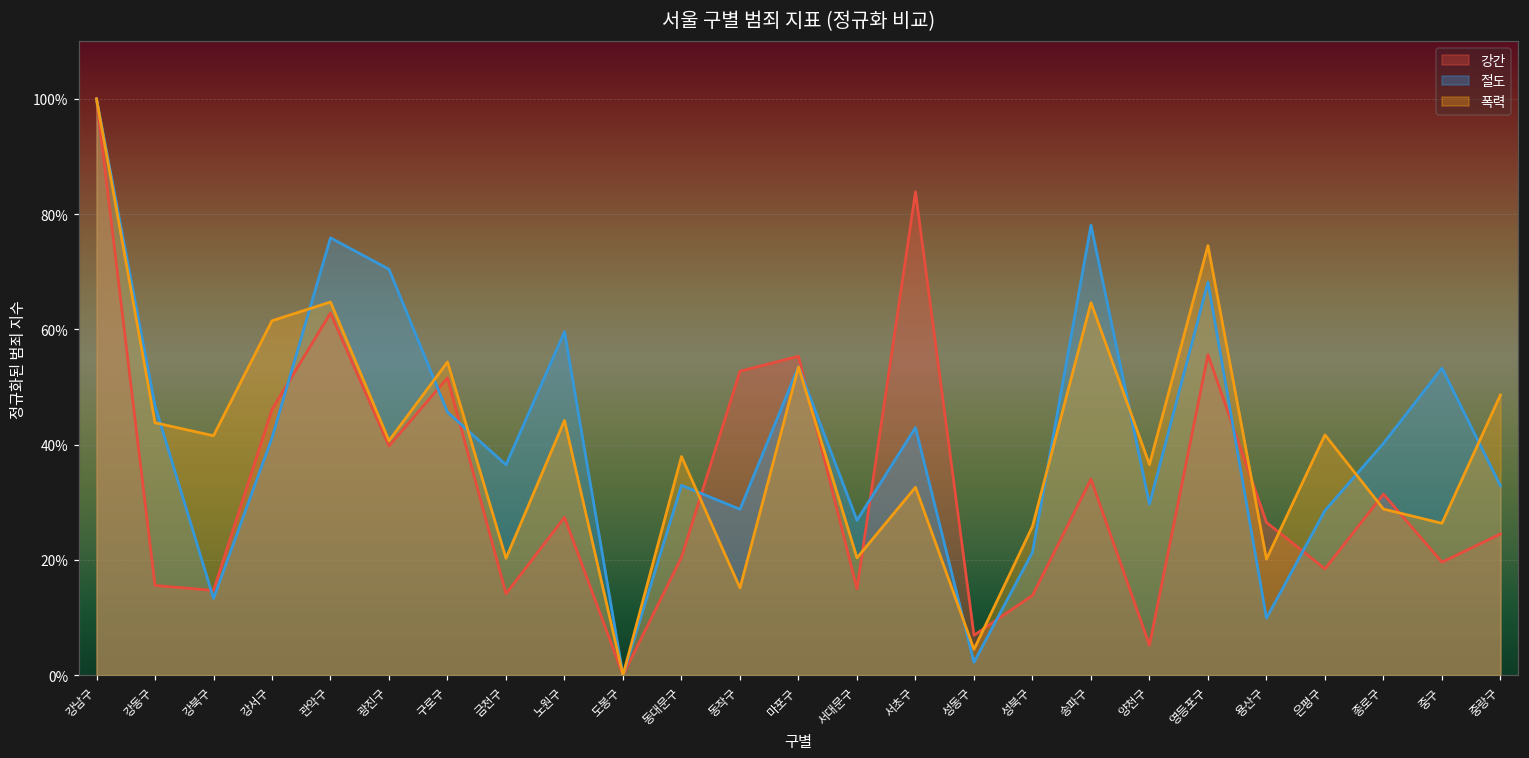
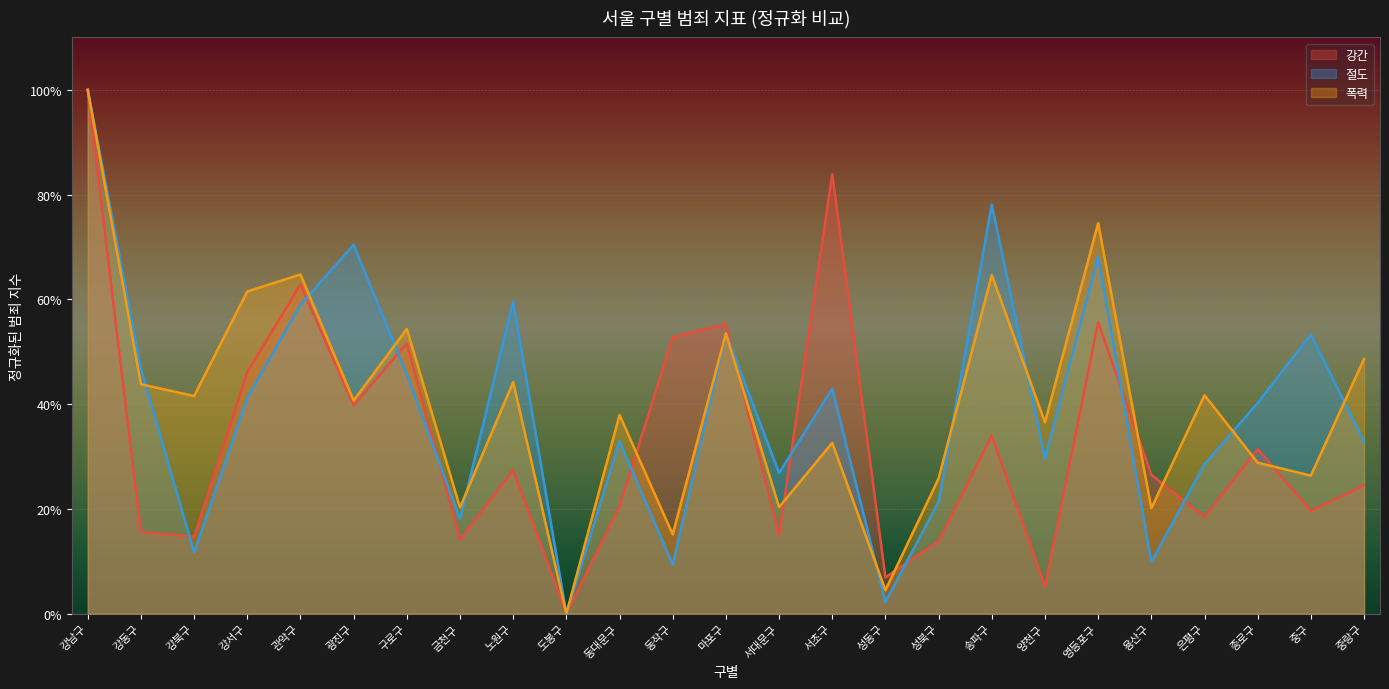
  {
    "절도": {
      "강동구": "47%",
-     "강북구": "13%",
+     "강북구": "12%",
      "강서구": "41%",
-     "관악구": "76%",
+     "관악구": "59%",
      "광진구": "70%",
      "구로구": "46%",
-     "금천구": "36%",
+     "금천구": "18%",
      "노원구": "60%",
      "동대문구": "33%",
-     "동작구": "29%",
+     "동작구": "9%",
      "서대문구": "27%",
      "서초구": "43%",
      "성동구": "2%",
      "성북구": "21%",
      "송파구": "78%",
      "양천구": "30%",
      "영등포구": "68%",
      "용산구": "10%",
      "은평구": "29%",
      "종로구": "40%",
      "중구": "53%",
      "중랑구": "33%"
    }
  }
